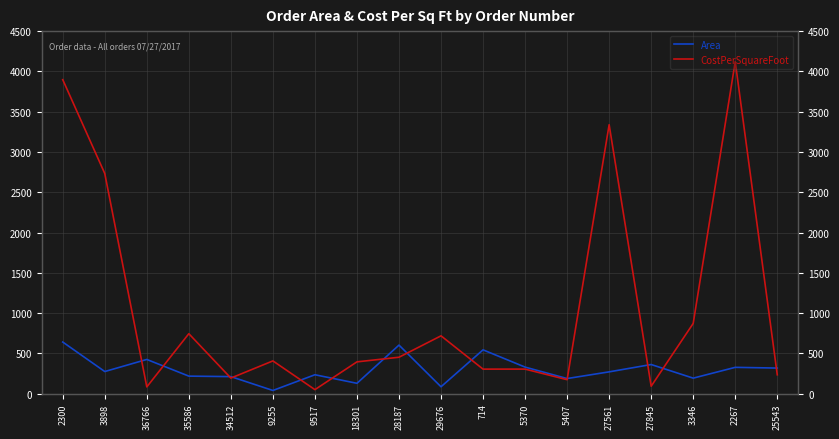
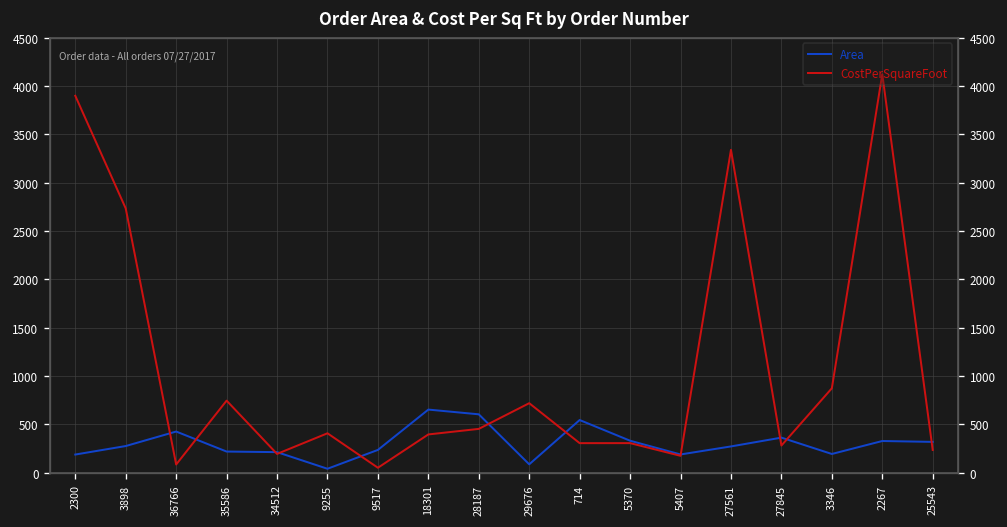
  {
    "Area": {
-     "2300": 600,
+     "2300": 200,
      "3898": 300,
      "36766": 400,
      "35586": 200,
      "9255": 0,
      "9517": 200,
-     "18301": 100,
+     "18301": 700,
      "28187": 600,
      "29676": 100,
      "714": 500,
      "27561": 300,
      "27845": 400,
      "3346": 200,
      "2267": 300,
      "25543": 300
    },
    "CostPerSquareFoot": {
      "2300": 3900,
      "3898": 2700,
      "36766": 100,
      "35586": 700,
      "9255": 400,
      "9517": 100,
      "18301": 400,
      "28187": 500,
      "29676": 700,
      "714": 300,
      "27561": 3300,
-     "27845": 100,
+     "27845": 300,
      "3346": 900,
      "25543": 200
    }
  }
